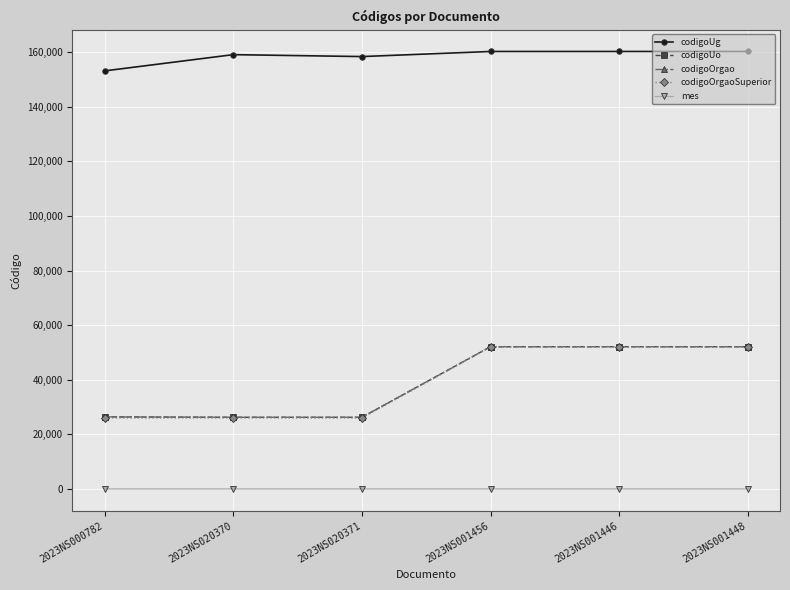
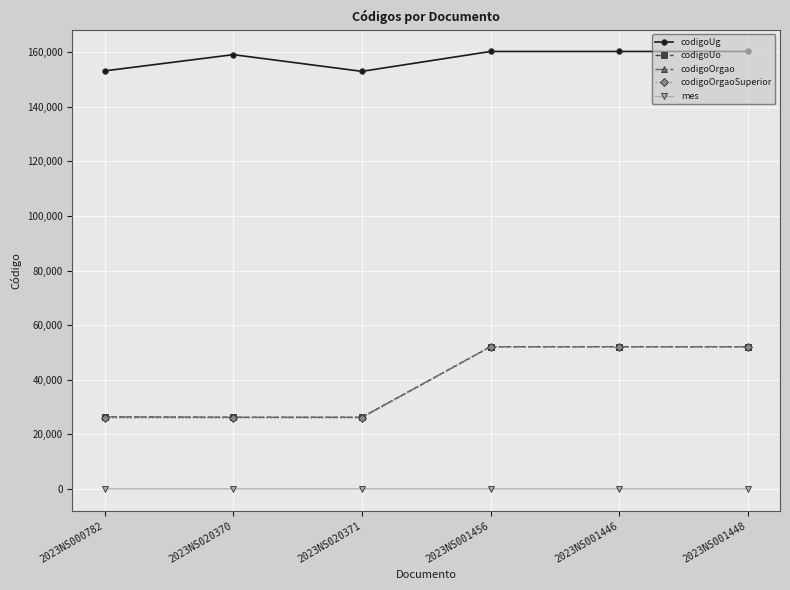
  {
    "codigoUg": {
      "2023NS000782": "153,000",
      "2023NS020370": "159,000",
-     "2023NS020371": "158,000",
+     "2023NS020371": "153,000",
      "2023NS001456": "160,000",
      "2023NS001446": "160,000"
    }
  }
